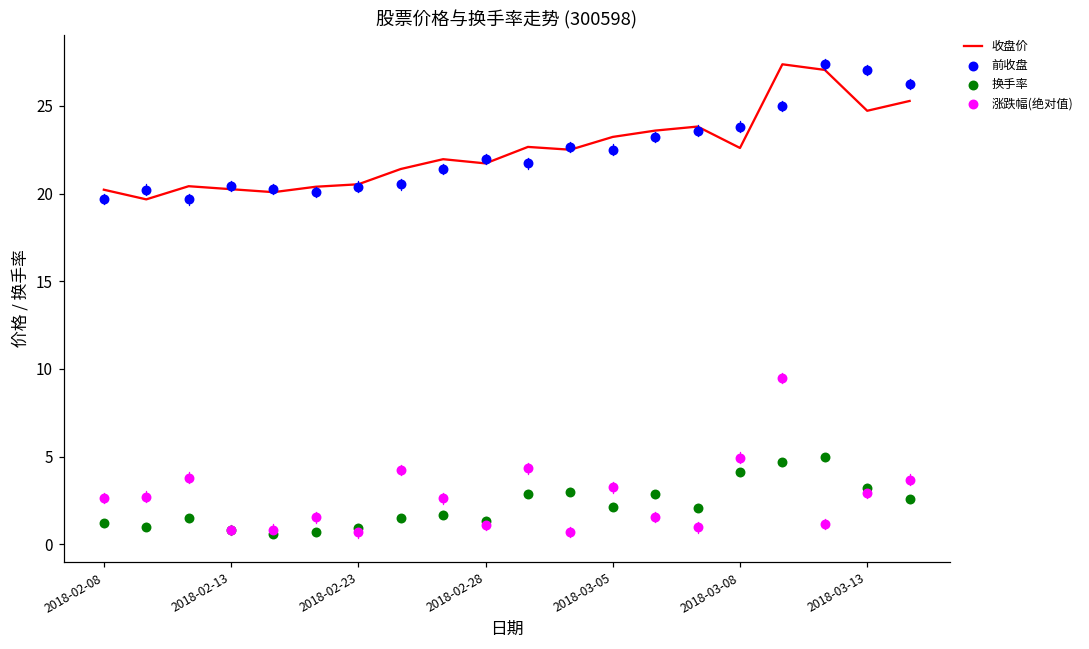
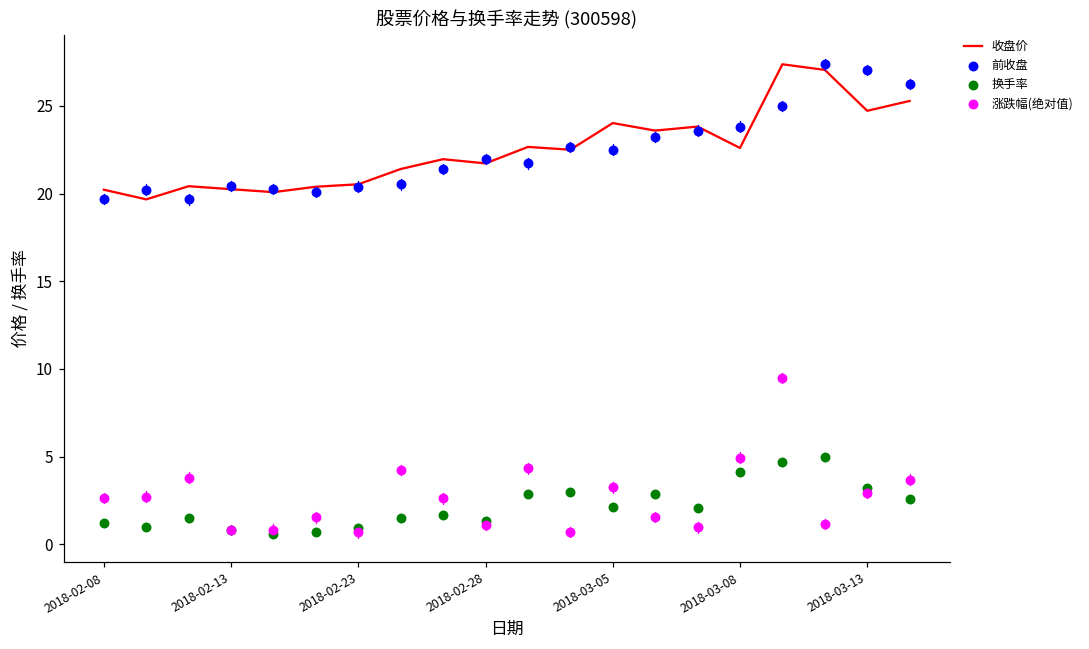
  {
    "收盘价": {
      "2018-02-08": 20.2,
-     "2018-03-05": 23.2,
+     "2018-03-05": 24.0,
      "2018-03-08": 22.6,
      "2018-03-13": 24.7
    }
  }
